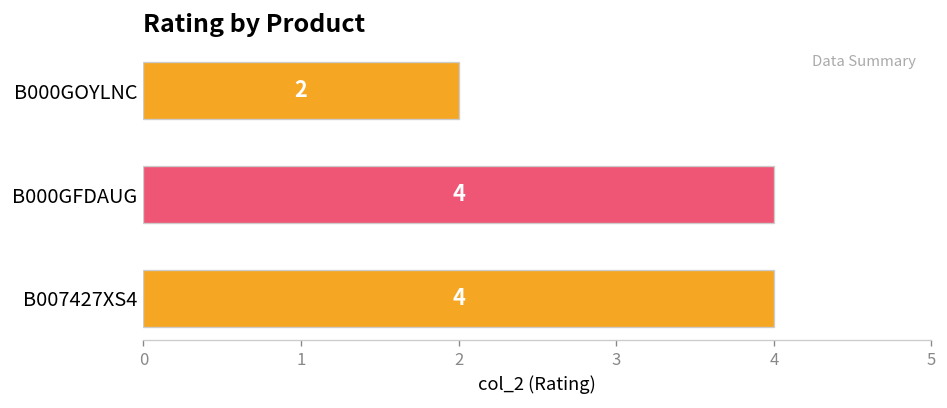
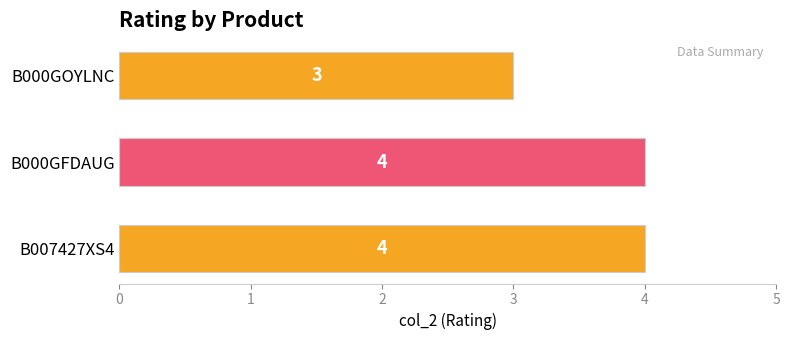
  {
-   "B000GOYLNC": 2,
+   "B000GOYLNC": 3,
    "B000GFDAUG": 4,
    "B007427XS4": 4
  }
